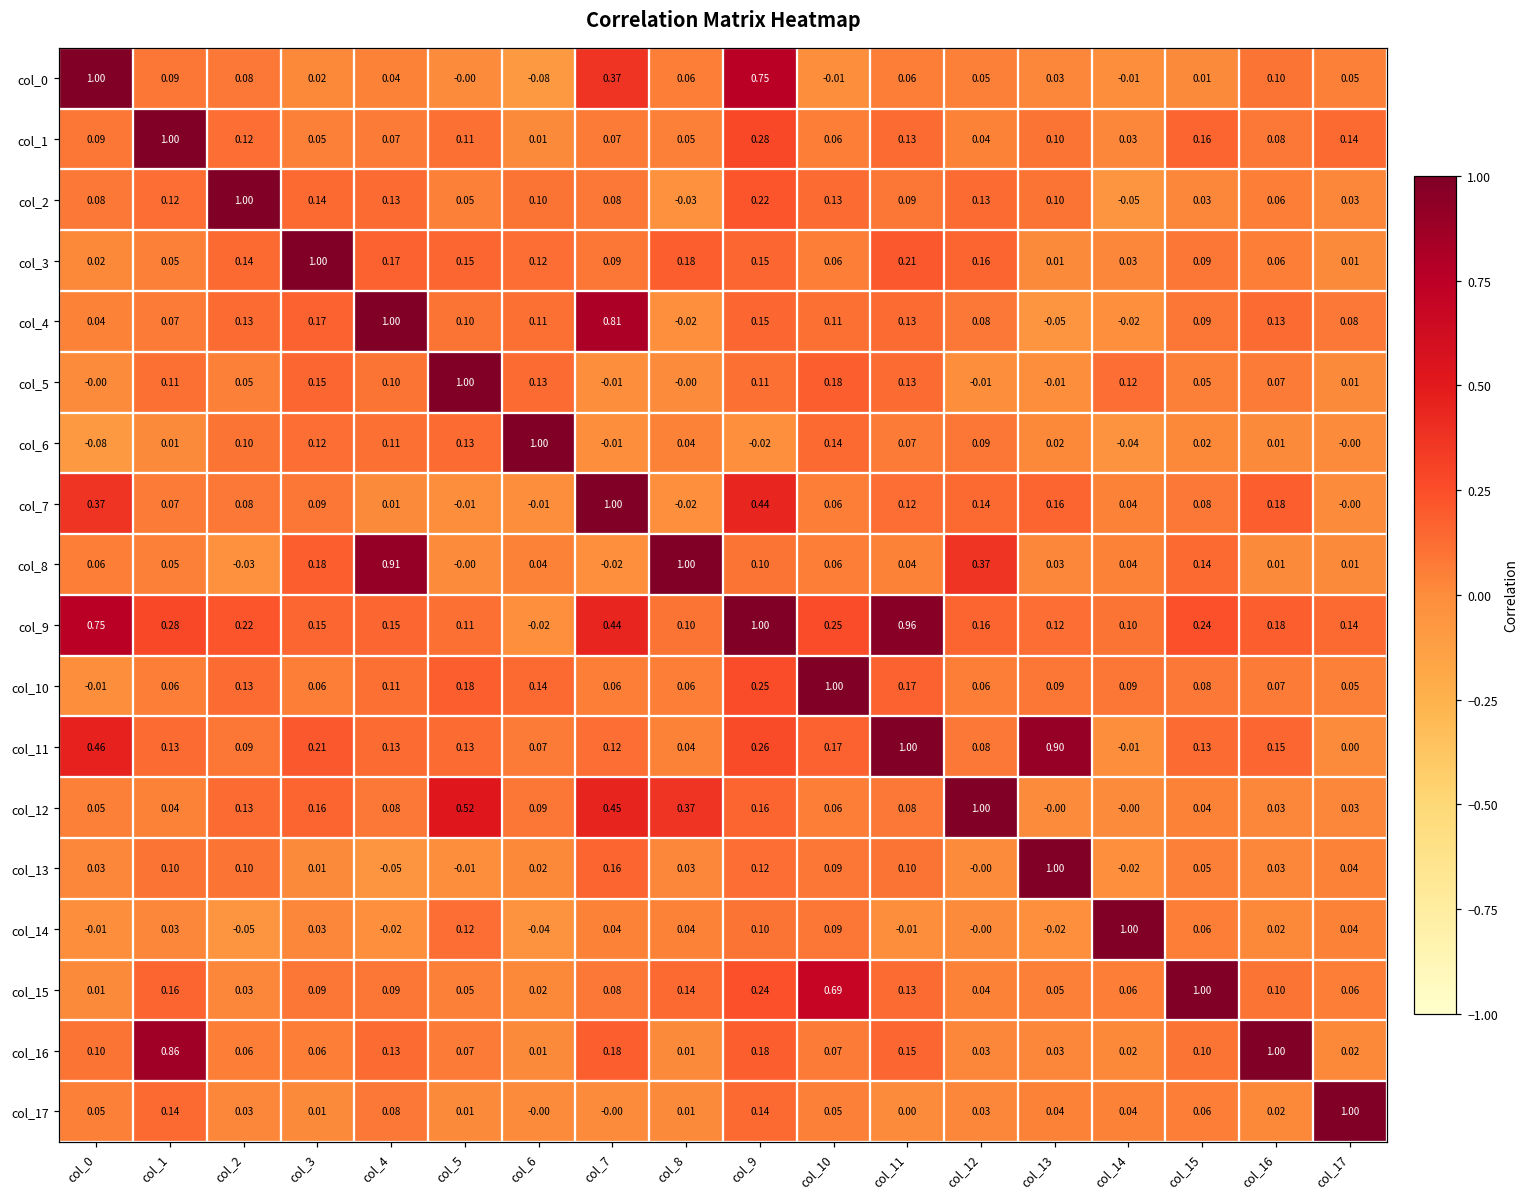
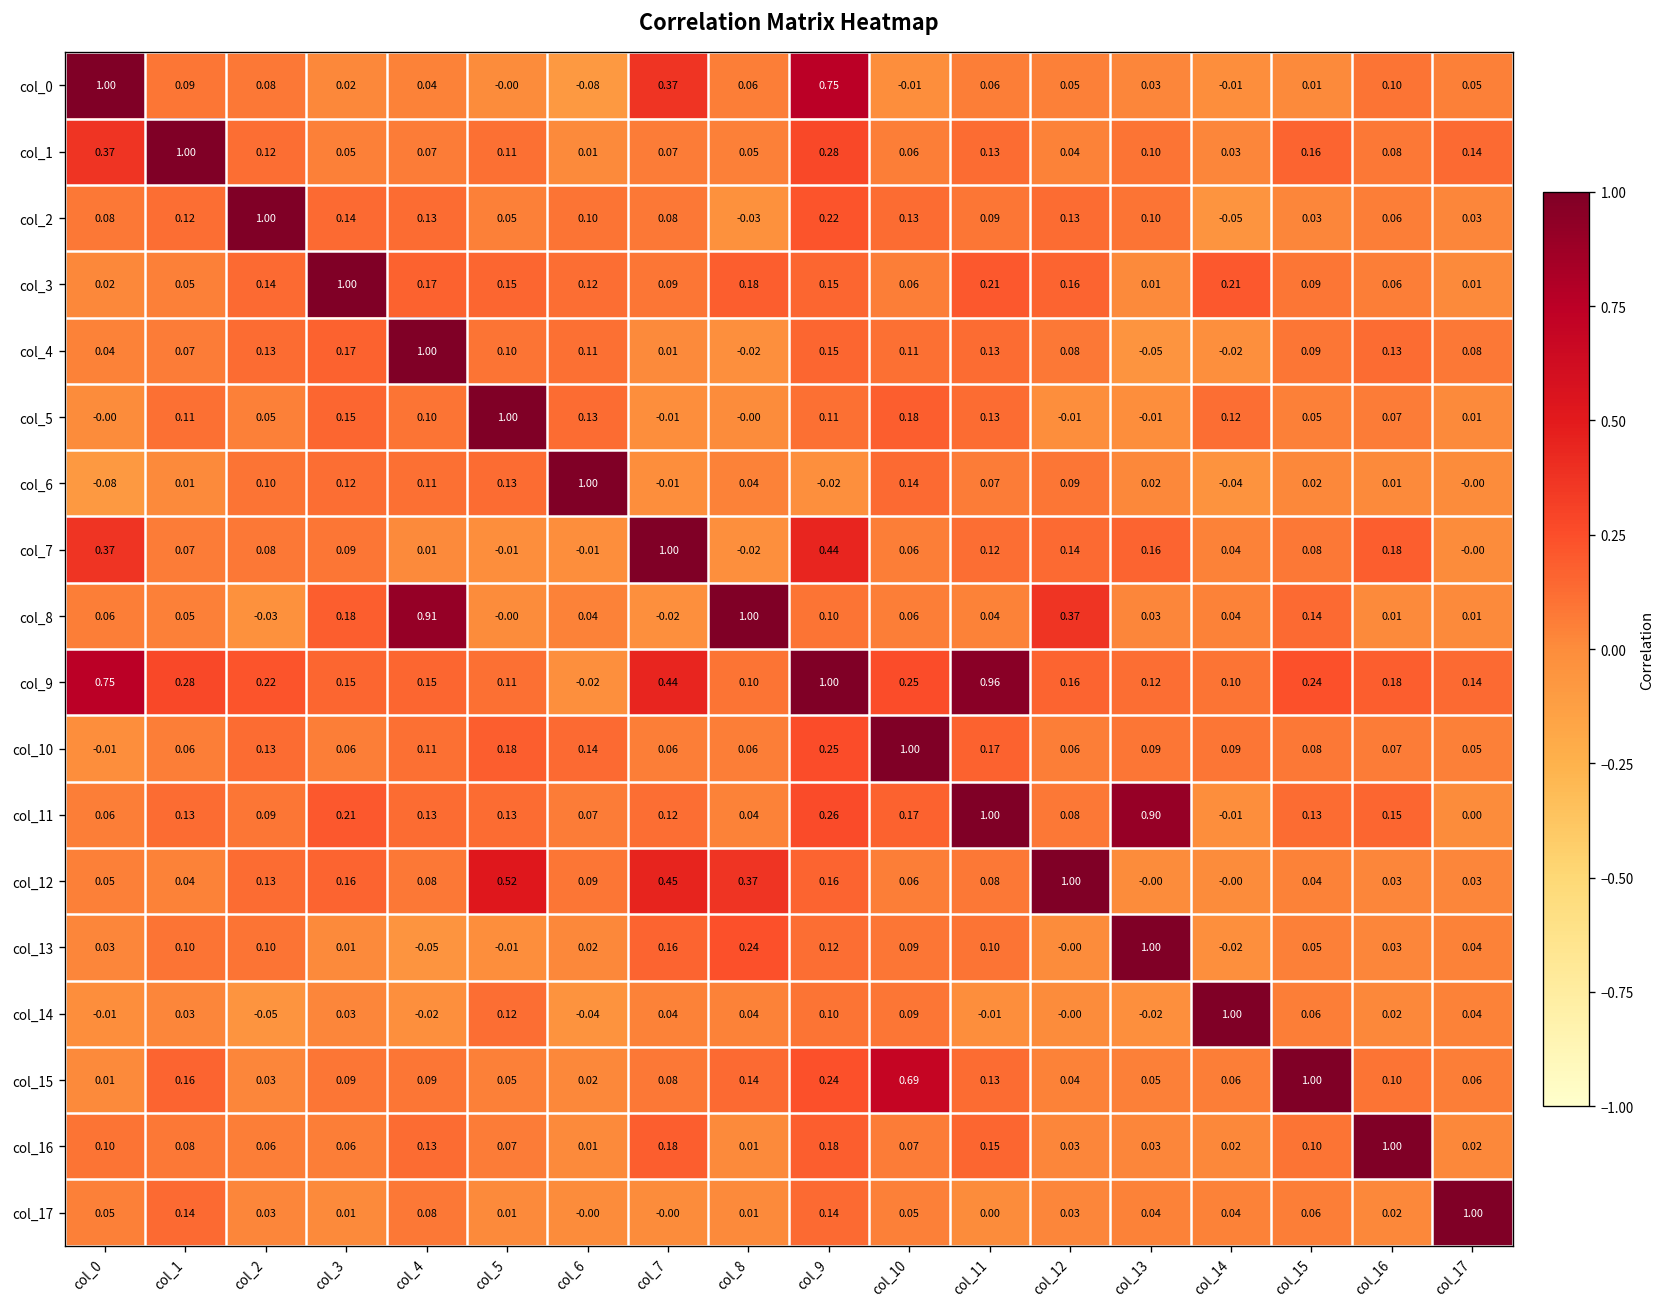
  {
    "col_1": {
-     "col_0": 0.09,
+     "col_0": 0.37,
      "col_1": 1.00,
      "col_2": 0.12,
      "col_3": 0.05,
      "col_4": 0.07,
      "col_5": 0.11,
      "col_6": 0.01,
      "col_7": 0.07,
      "col_8": 0.05,
      "col_9": 0.28,
      "col_10": 0.06,
      "col_11": 0.13,
      "col_12": 0.04,
      "col_13": 0.10,
      "col_14": 0.03,
      "col_15": 0.16,
      "col_16": 0.08,
      "col_17": 0.14
    },
    "col_3": {
      "col_0": 0.02,
      "col_1": 0.05,
      "col_2": 0.14,
      "col_3": 1.00,
      "col_4": 0.17,
      "col_5": 0.15,
      "col_6": 0.12,
      "col_7": 0.09,
      "col_8": 0.18,
      "col_9": 0.15,
      "col_10": 0.06,
      "col_11": 0.21,
      "col_12": 0.16,
      "col_13": 0.01,
-     "col_14": 0.03,
+     "col_14": 0.21,
      "col_15": 0.09,
      "col_16": 0.06,
      "col_17": 0.01
    },
    "col_4": {
      "col_0": 0.04,
      "col_1": 0.07,
      "col_2": 0.13,
      "col_3": 0.17,
      "col_4": 1.00,
      "col_5": 0.10,
      "col_6": 0.11,
-     "col_7": 0.81,
+     "col_7": 0.01,
      "col_8": -0.02,
      "col_9": 0.15,
      "col_10": 0.11,
      "col_11": 0.13,
      "col_12": 0.08,
      "col_13": -0.05,
      "col_14": -0.02,
      "col_15": 0.09,
      "col_16": 0.13,
      "col_17": 0.08
    },
    "col_11": {
-     "col_0": 0.46,
+     "col_0": 0.06,
      "col_1": 0.13,
      "col_2": 0.09,
      "col_3": 0.21,
      "col_4": 0.13,
      "col_5": 0.13,
      "col_6": 0.07,
      "col_7": 0.12,
      "col_8": 0.04,
      "col_9": 0.26,
      "col_10": 0.17,
      "col_11": 1.00,
      "col_12": 0.08,
      "col_13": 0.90,
      "col_14": -0.01,
      "col_15": 0.13,
      "col_16": 0.15,
      "col_17": 0.00
    },
    "col_13": {
      "col_0": 0.03,
      "col_1": 0.10,
      "col_2": 0.10,
      "col_3": 0.01,
      "col_4": -0.05,
      "col_5": -0.01,
      "col_6": 0.02,
      "col_7": 0.16,
-     "col_8": 0.03,
+     "col_8": 0.24,
      "col_9": 0.12,
      "col_10": 0.09,
      "col_11": 0.10,
      "col_12": -0.00,
      "col_13": 1.00,
      "col_14": -0.02,
      "col_15": 0.05,
      "col_16": 0.03,
      "col_17": 0.04
    },
    "col_16": {
      "col_0": 0.10,
-     "col_1": 0.86,
+     "col_1": 0.08,
      "col_2": 0.06,
      "col_3": 0.06,
      "col_4": 0.13,
      "col_5": 0.07,
      "col_6": 0.01,
      "col_7": 0.18,
      "col_8": 0.01,
      "col_9": 0.18,
      "col_10": 0.07,
      "col_11": 0.15,
      "col_12": 0.03,
      "col_13": 0.03,
      "col_14": 0.02,
      "col_15": 0.10,
      "col_16": 1.00,
      "col_17": 0.02
    }
  }
